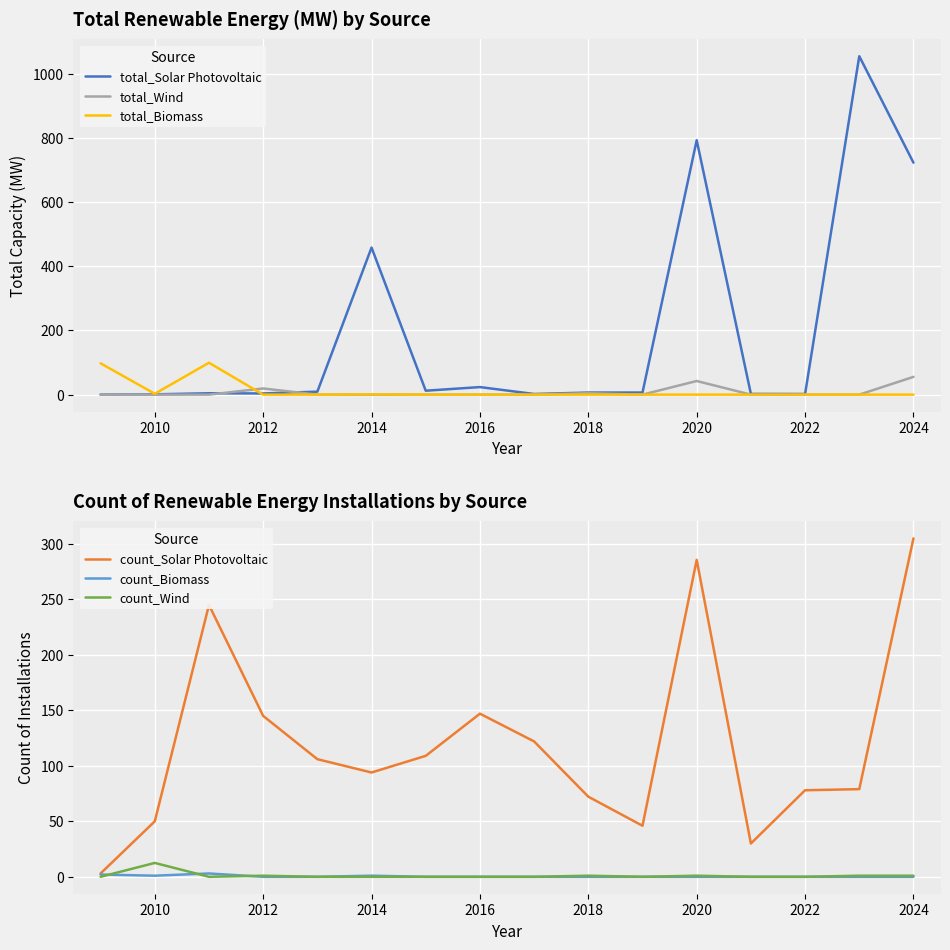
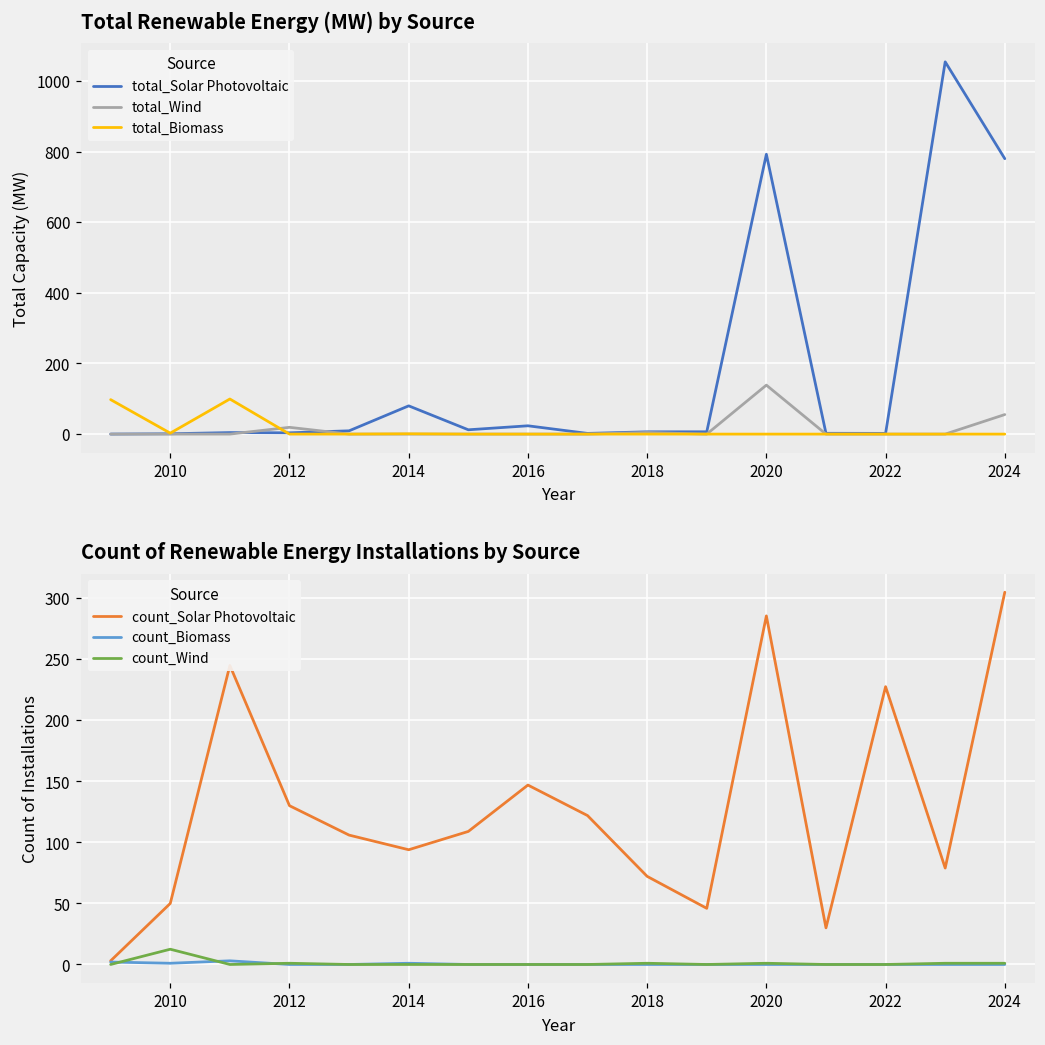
  {
    "Total Renewable Energy (MW) by Source": {
      "total_Solar Photovoltaic": {
-       "2014": 460,
+       "2014": 80,
        "2016": 20,
        "2020": 790,
-       "2024": 720
+       "2024": 780
      },
      "total_Wind": {
        "2012": 20,
-       "2020": 40,
+       "2020": 140,
        "2024": 60
      },
      "total_Biomass": {
        "2020": 0,
        "2024": 0
      }
    },
    "Count of Renewable Energy Installations by Source": {
      "count_Solar Photovoltaic": {
        "2010": 50,
-       "2012": 145,
+       "2012": 130,
        "2014": 94,
        "2016": 147,
        "2018": 72,
        "2020": 286,
-       "2022": 78,
+       "2022": 228,
        "2024": 305
      },
      "count_Biomass": {
        "2010": 1
      },
      "count_Wind": {
        "2010": 13
      }
    }
  }
